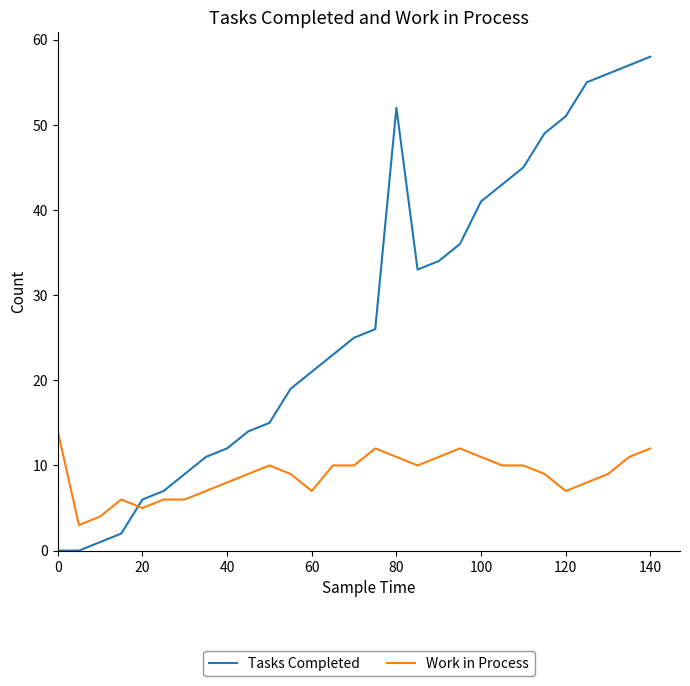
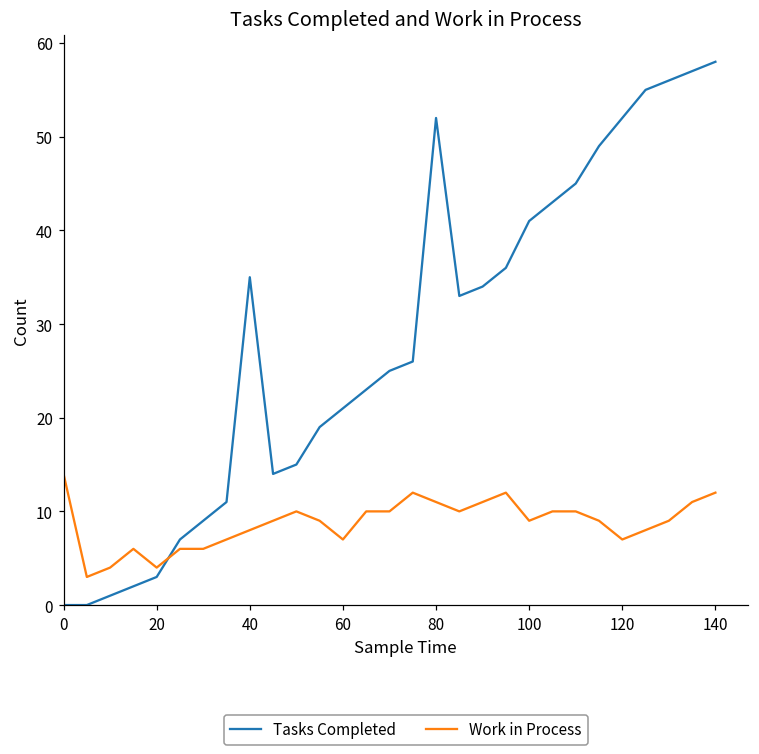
  {
    "Tasks Completed": {
      "0": 0,
-     "20": 6,
-     "40": 12,
+     "20": 3,
+     "40": 35,
      "60": 21,
      "80": 52,
      "100": 41,
-     "120": 51,
+     "120": 52,
      "140": 58
    },
    "Work in Process": {
      "0": 14,
-     "20": 5,
+     "20": 4,
      "40": 8,
      "60": 7,
      "80": 11,
-     "100": 11,
+     "100": 9,
      "120": 7,
      "140": 12
    }
  }
